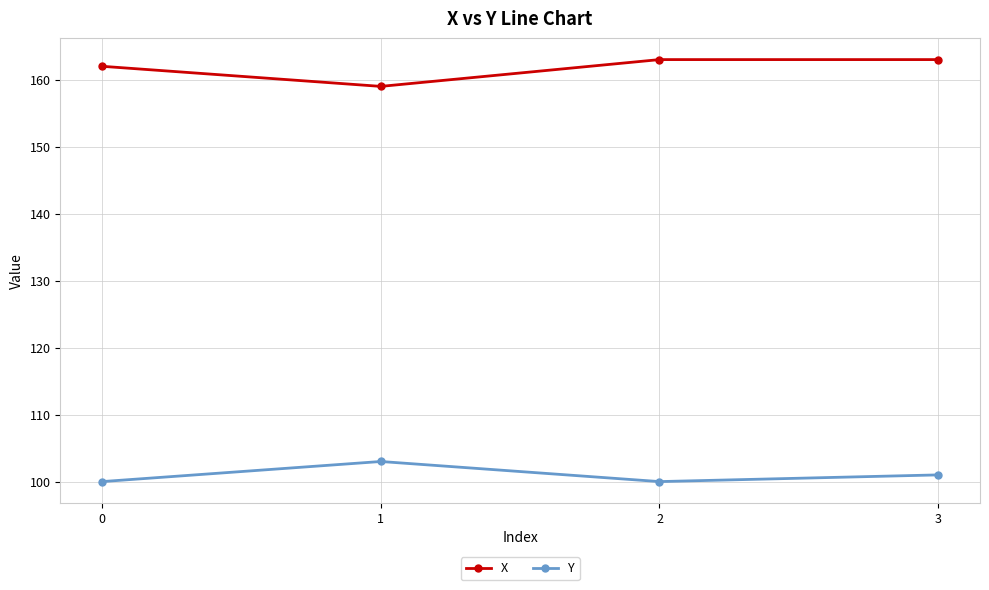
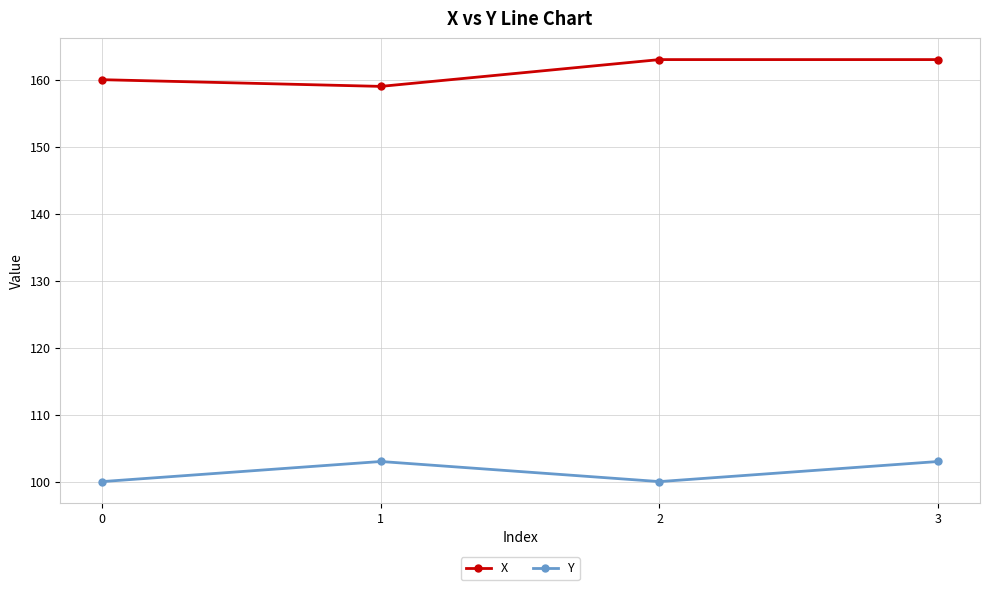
  {
    "X": {
-     "0": 162,
+     "0": 160,
      "1": 159,
      "2": 163,
      "3": 163
    },
    "Y": {
      "0": 100,
      "1": 103,
      "2": 100,
-     "3": 101
+     "3": 103
    }
  }
